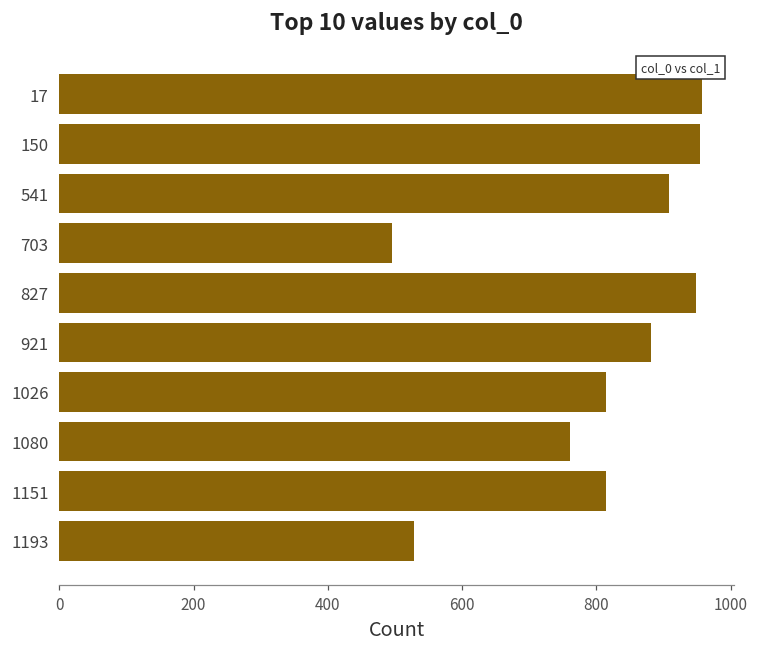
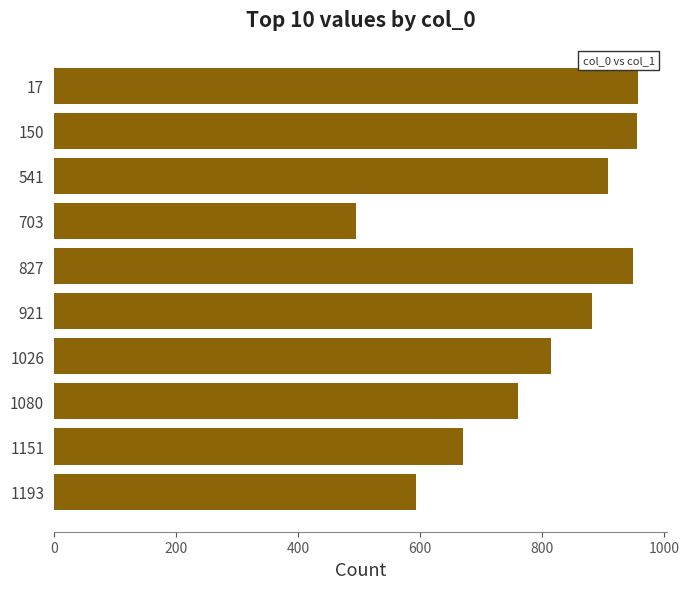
  {
    "150": 960,
    "541": 910,
    "703": 500,
    "827": 950,
    "921": 880,
    "1026": 810,
    "1080": 760,
-   "1151": 810,
-   "1193": 530
+   "1151": 670,
+   "1193": 590
  }
